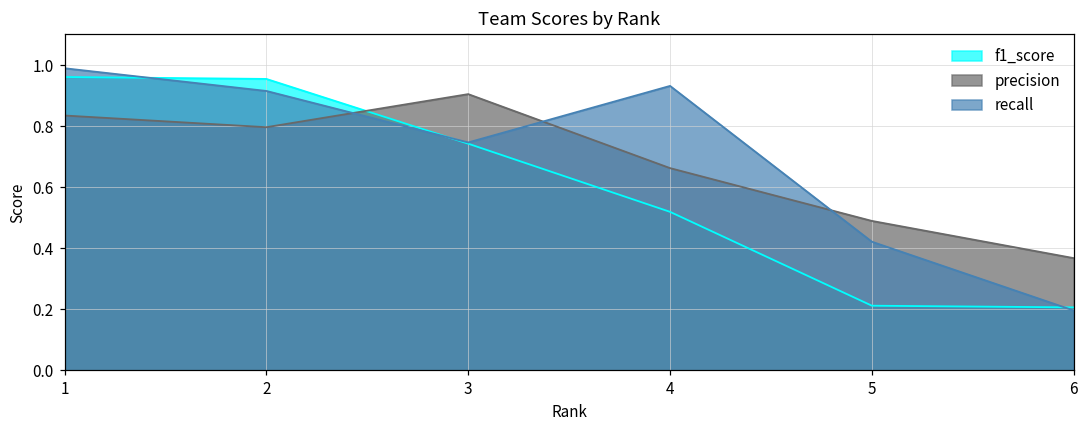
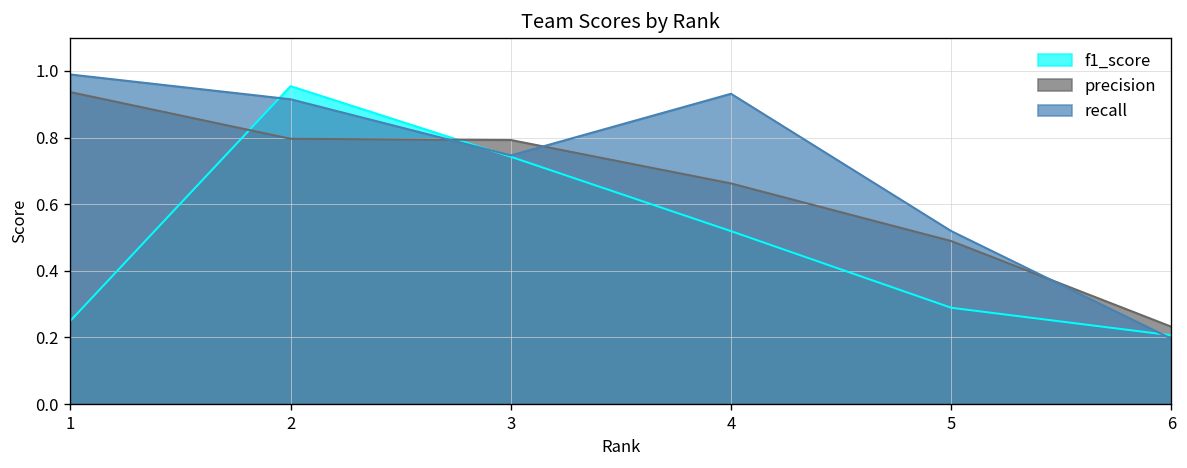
  {
    "f1_score": {
-     "1": 0.96,
+     "1": 0.25,
      "2": 0.95,
      "4": 0.52,
-     "5": 0.21,
+     "5": 0.29,
      "6": 0.21
    },
    "precision": {
-     "1": 0.83,
+     "1": 0.94,
      "2": 0.80,
-     "3": 0.90,
+     "3": 0.79,
      "4": 0.66,
      "5": 0.49,
-     "6": 0.37
+     "6": 0.23
    },
    "recall": {
      "1": 0.99,
      "2": 0.91,
      "4": 0.93,
-     "5": 0.42,
+     "5": 0.52,
      "6": 0.20
    }
  }
